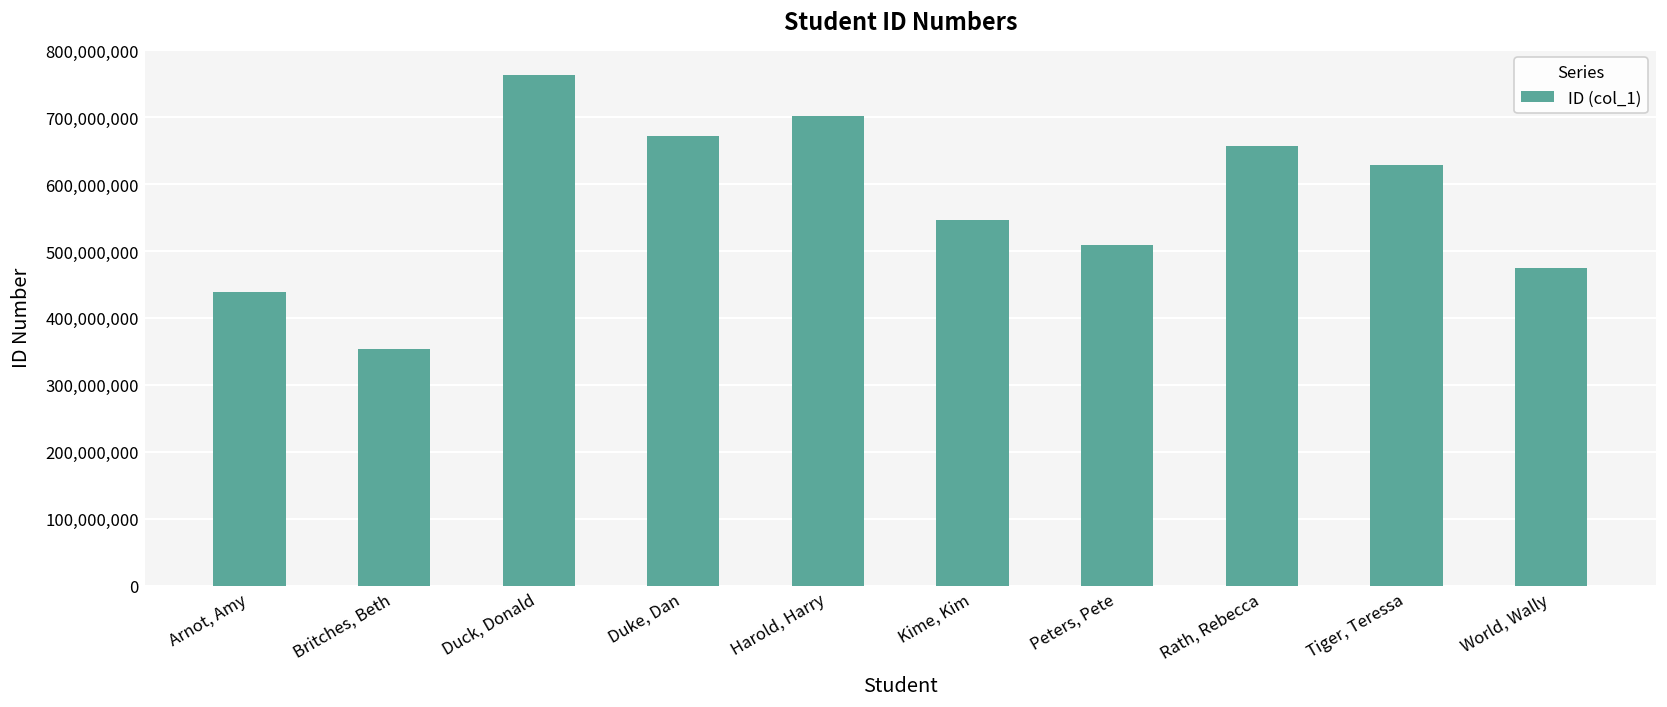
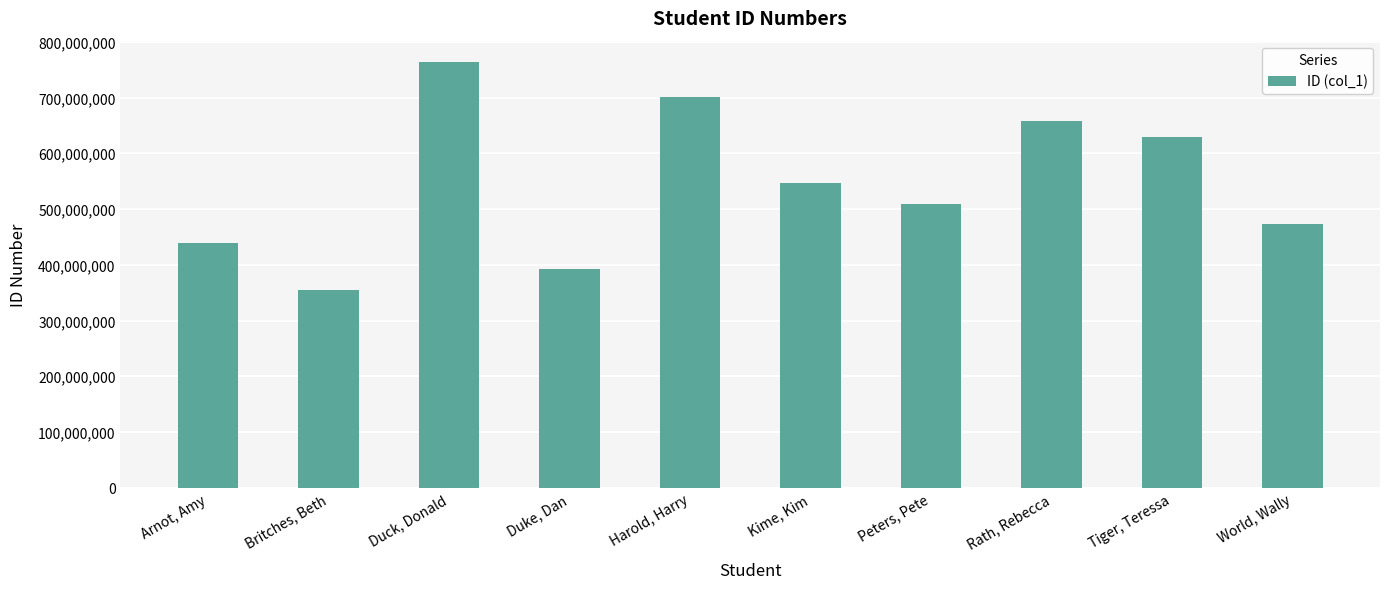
  {
    "Arnot, Amy": "440,000,000",
    "Britches, Beth": "350,000,000",
    "Duck, Donald": "760,000,000",
-   "Duke, Dan": "670,000,000",
+   "Duke, Dan": "390,000,000",
    "Harold, Harry": "700,000,000",
    "Kime, Kim": "550,000,000",
    "Peters, Pete": "510,000,000",
    "Rath, Rebecca": "660,000,000",
    "Tiger, Teressa": "630,000,000",
    "World, Wally": "470,000,000"
  }
